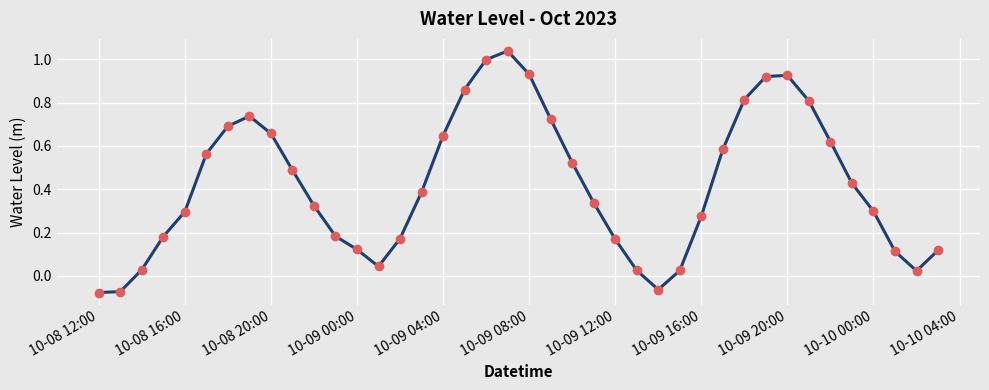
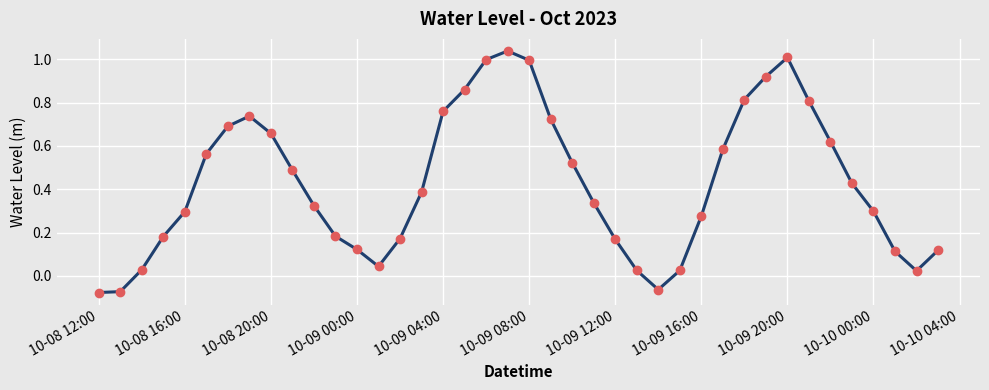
  {
    "10-08 12:00": -0.08,
    "10-08 16:00": 0.30,
    "10-08 20:00": 0.66,
    "10-09 00:00": 0.12,
-   "10-09 04:00": 0.65,
-   "10-09 08:00": 0.93,
+   "10-09 04:00": 0.76,
+   "10-09 08:00": 1.00,
    "10-09 12:00": 0.17,
    "10-09 16:00": 0.28,
-   "10-09 20:00": 0.93,
+   "10-09 20:00": 1.01,
    "10-10 00:00": 0.30
  }
